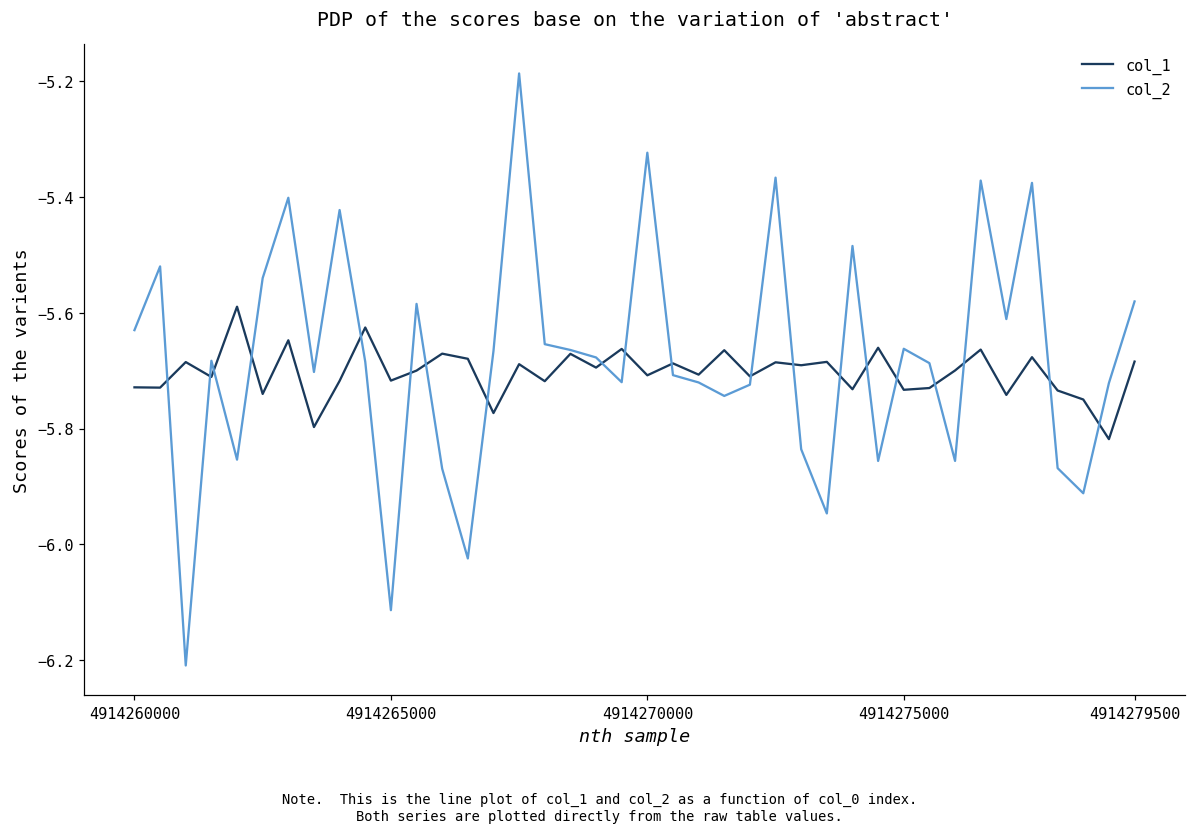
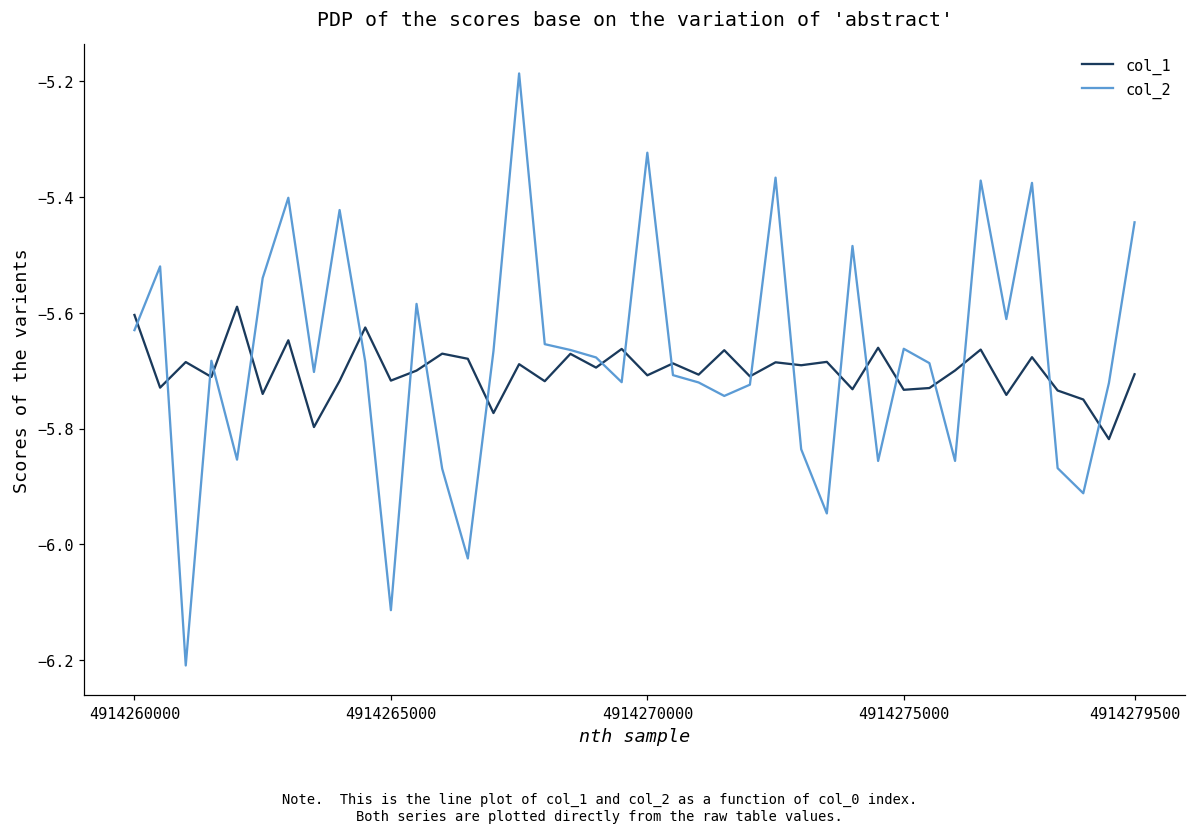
  {
    "col_1": {
-     "4914260000": -5.73,
+     "4914260000": -5.60,
      "4914265000": -5.72,
      "4914270000": -5.71,
      "4914275000": -5.73,
-     "4914279500": -5.68
+     "4914279500": -5.71
    },
    "col_2": {
      "4914260000": -5.63,
      "4914265000": -6.11,
      "4914270000": -5.32,
      "4914275000": -5.66,
-     "4914279500": -5.58
+     "4914279500": -5.44
    }
  }
